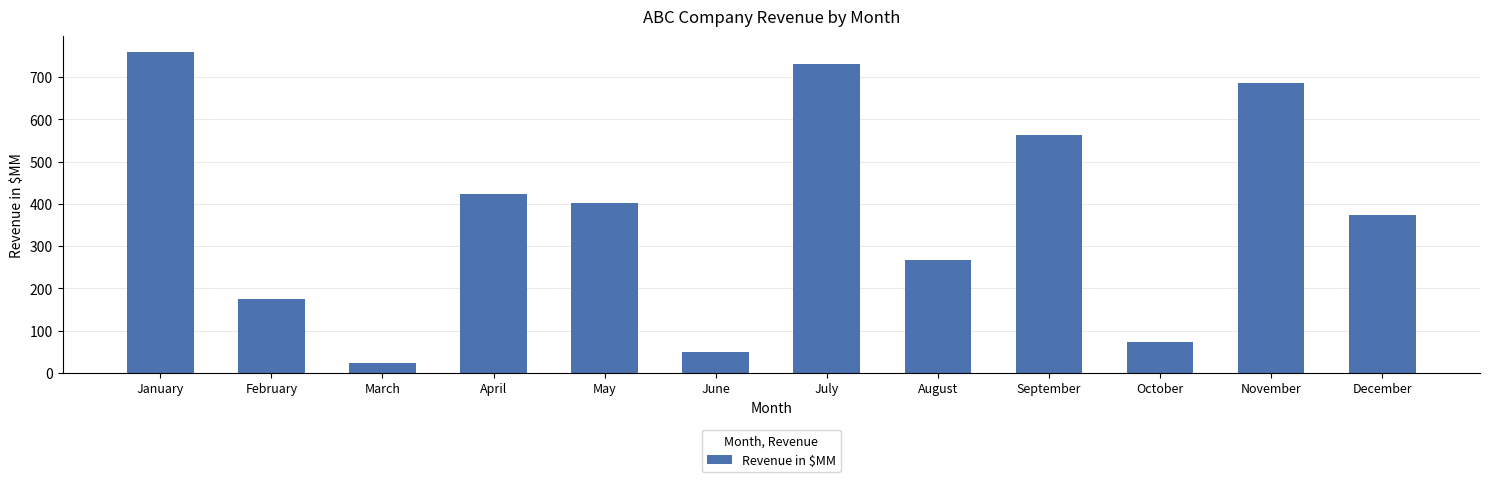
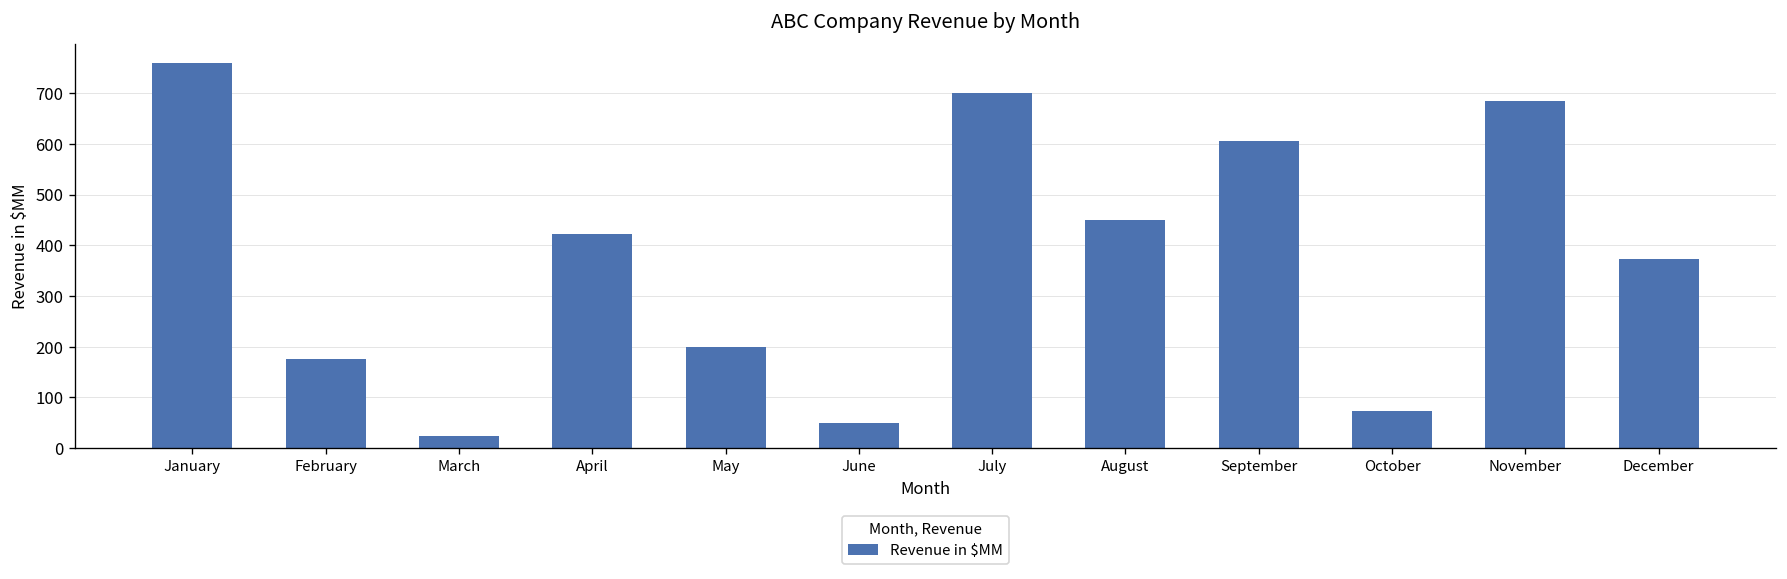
  {
    "January": 760,
    "February": 180,
    "March": 20,
    "April": 420,
-   "May": 400,
+   "May": 200,
    "June": 50,
-   "July": 730,
-   "August": 270,
-   "September": 560,
+   "July": 700,
+   "August": 450,
+   "September": 610,
    "October": 70,
    "November": 690,
    "December": 370
  }
